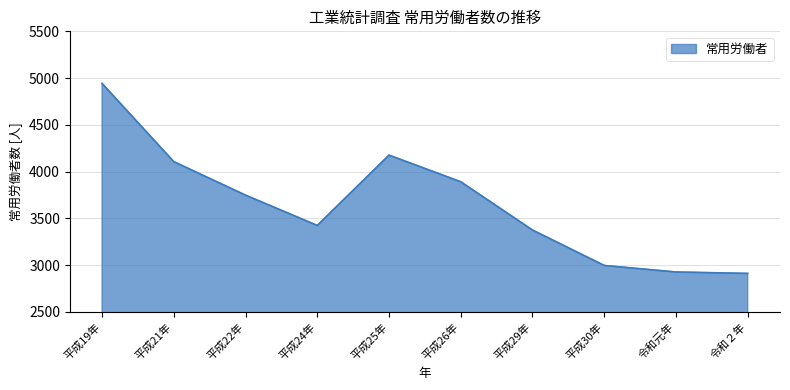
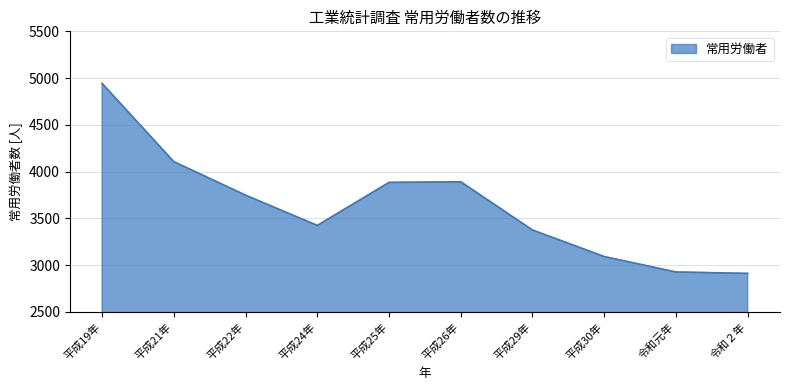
  {
    "平成19年": 4900,
    "平成21年": 4100,
    "平成22年": 3700,
    "平成24年": 3400,
-   "平成25年": 4200,
+   "平成25年": 3900,
    "平成26年": 3900,
    "平成29年": 3400,
-   "平成30年": 3000,
+   "平成30年": 3100,
    "令和元年": 2900,
    "令和２年": 2900
  }
